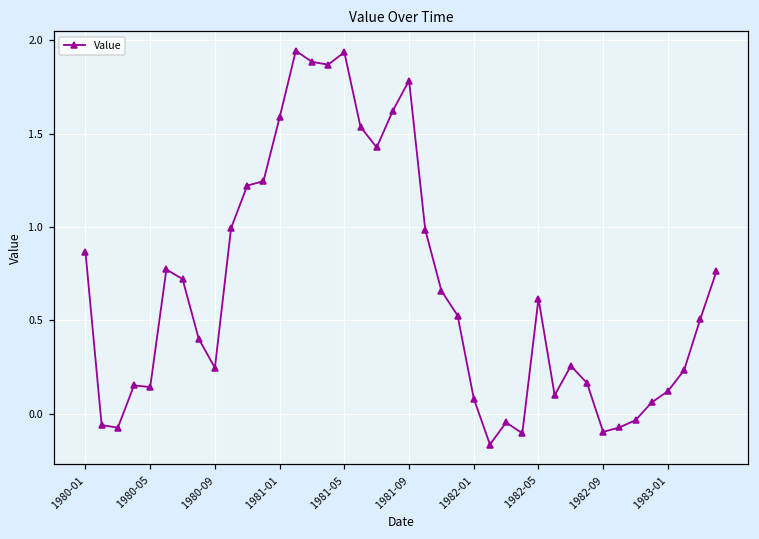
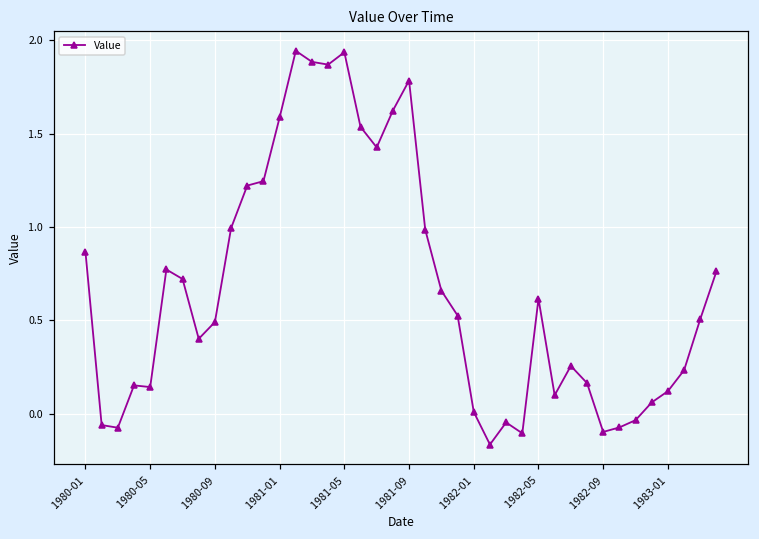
  {
    "1980-01": 0.87,
    "1980-05": 0.14,
-   "1980-09": 0.25,
+   "1980-09": 0.49,
    "1981-01": 1.59,
    "1981-05": 1.94,
    "1981-09": 1.78,
-   "1982-01": 0.08,
+   "1982-01": 0.01,
    "1982-05": 0.62,
    "1982-09": -0.10,
    "1983-01": 0.12
  }
